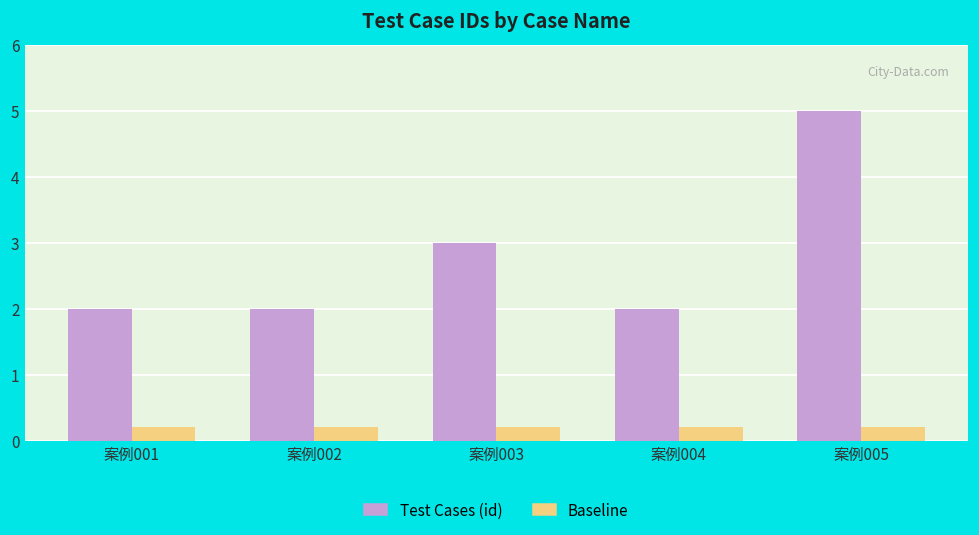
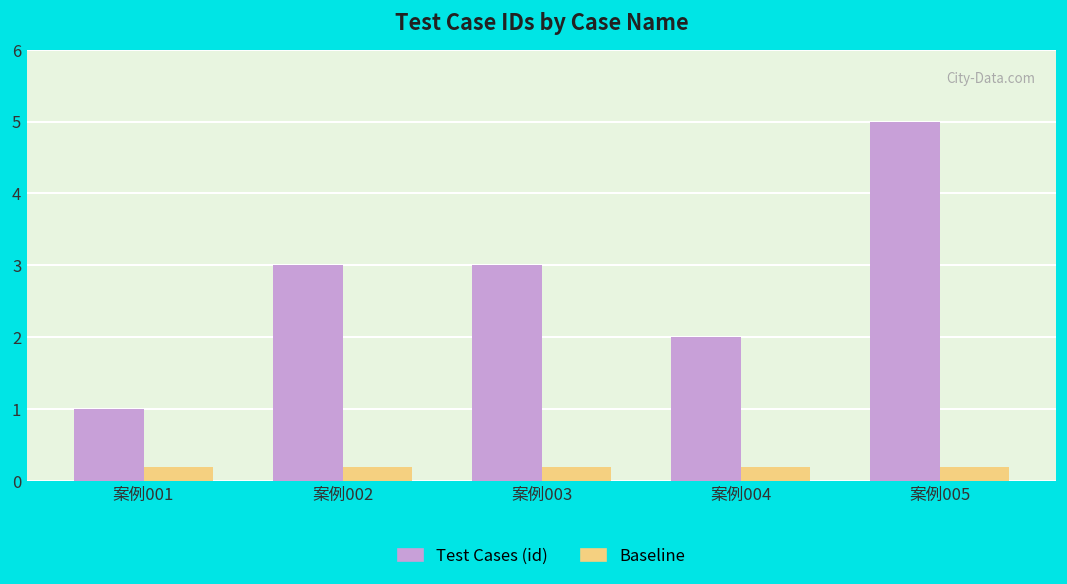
  {
    "Test Cases (id)": {
-     "案例001": 2,
-     "案例002": 2,
+     "案例001": 1,
+     "案例002": 3,
      "案例003": 3,
      "案例004": 2,
      "案例005": 5
    },
    "Baseline": {
      "案例001": 0.2,
      "案例002": 0.2,
      "案例003": 0.2,
      "案例004": 0.2,
      "案例005": 0.2
    }
  }
